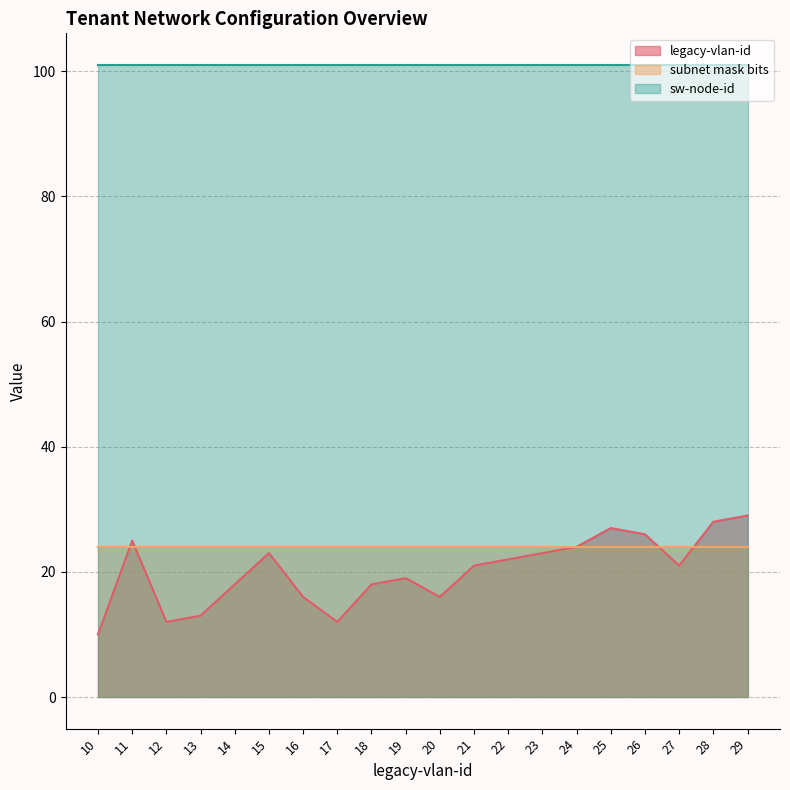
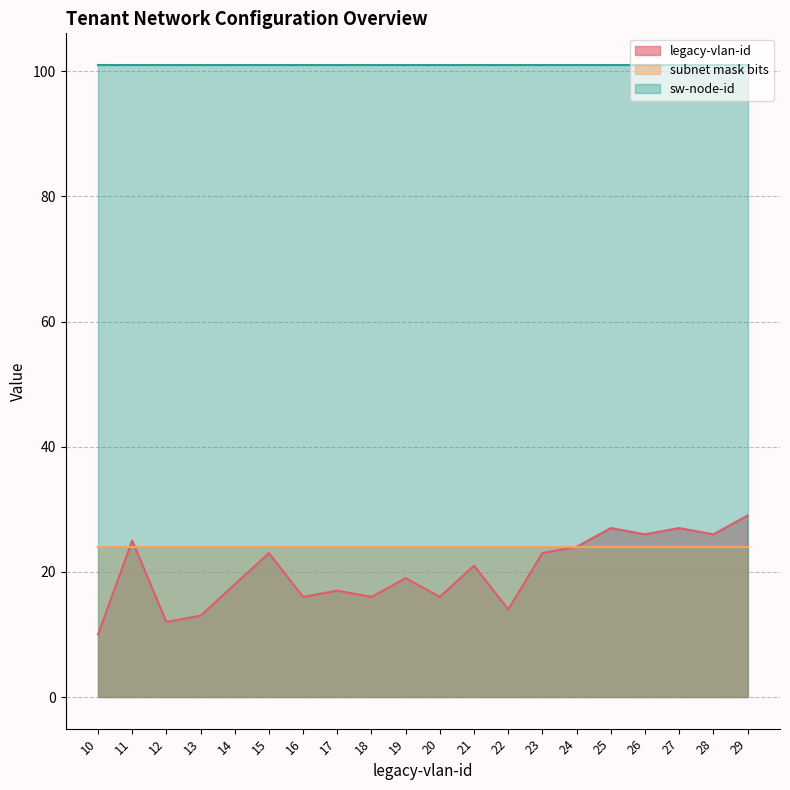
  {
    "legacy-vlan-id": {
      "10": 10,
      "11": 25,
      "12": 12,
      "13": 13,
      "14": 18,
      "15": 23,
      "16": 16,
-     "17": 12,
-     "18": 18,
+     "17": 17,
+     "18": 16,
      "19": 19,
      "20": 16,
      "21": 21,
-     "22": 22,
+     "22": 14,
      "23": 23,
      "25": 27,
      "26": 26,
-     "27": 21,
-     "28": 28,
+     "27": 27,
+     "28": 26,
      "29": 29
    },
    "subnet mask bits": {
      "10": 24,
      "11": 24,
      "12": 24,
      "13": 24,
      "14": 24,
      "15": 24,
      "16": 24,
      "17": 24,
      "18": 24,
      "19": 24,
      "20": 24,
      "21": 24,
      "22": 24,
      "23": 24,
      "25": 24,
      "26": 24,
      "27": 24,
      "28": 24,
      "29": 24
    },
    "sw-node-id": {
      "10": 101,
      "11": 101,
      "12": 101,
      "13": 101,
      "14": 101,
      "15": 101,
      "16": 101,
      "17": 101,
      "18": 101,
      "19": 101,
      "20": 101,
      "21": 101,
      "22": 101,
      "23": 101,
      "24": 101,
      "25": 101
    }
  }
